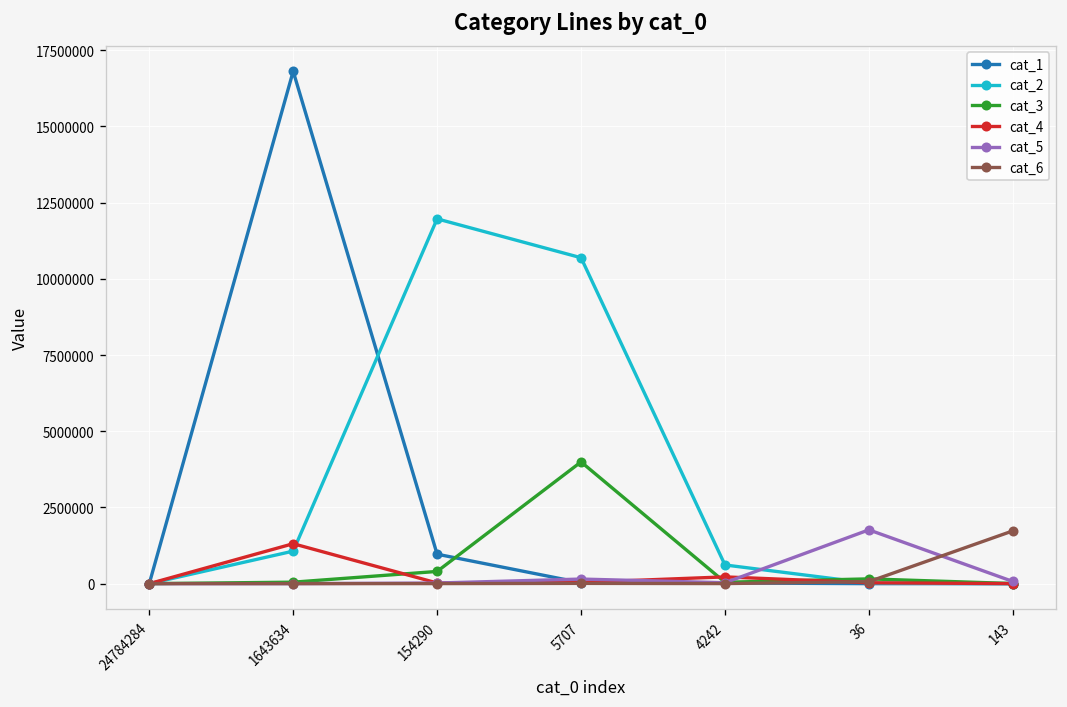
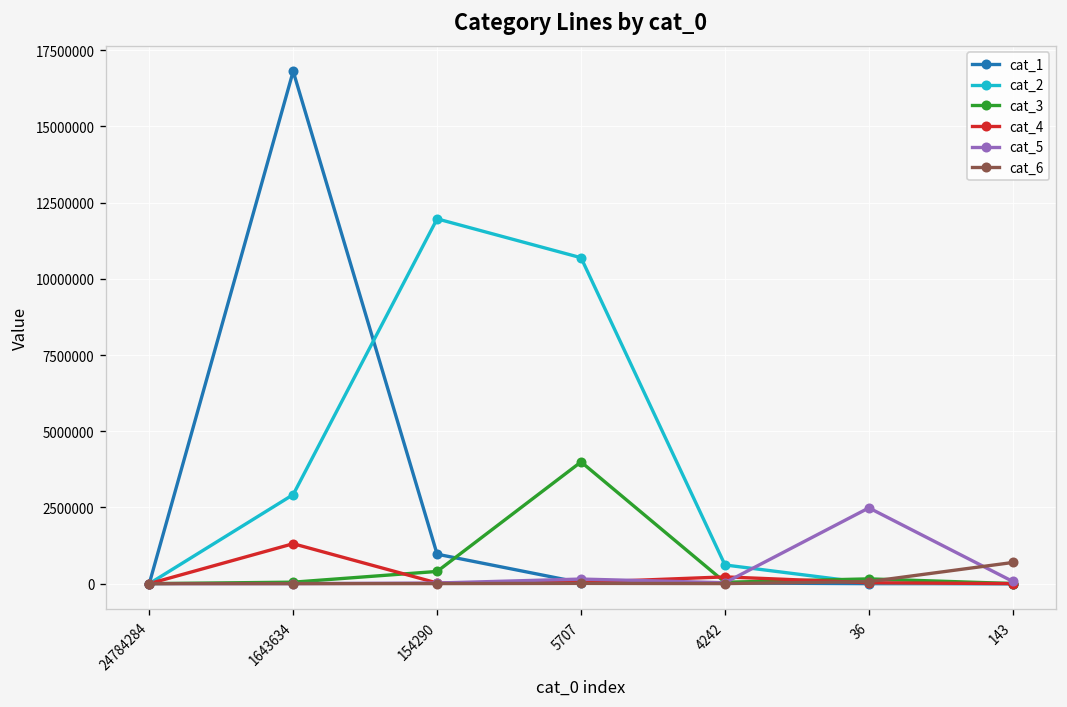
  {
    "cat_1": {
      "1643634": 16800000,
      "154290": 1000000
    },
    "cat_2": {
-     "1643634": 1100000,
+     "1643634": 2900000,
      "154290": 12000000,
      "5707": 10700000,
      "4242": 600000
    },
    "cat_3": {
      "154290": 400000,
      "5707": 4000000
    },
    "cat_4": {
      "1643634": 1300000,
      "4242": 200000
    },
    "cat_5": {
      "5707": 200000,
-     "36": 1800000
+     "36": 2500000
    },
    "cat_6": {
-     "143": 1700000
+     "143": 700000
    }
  }
